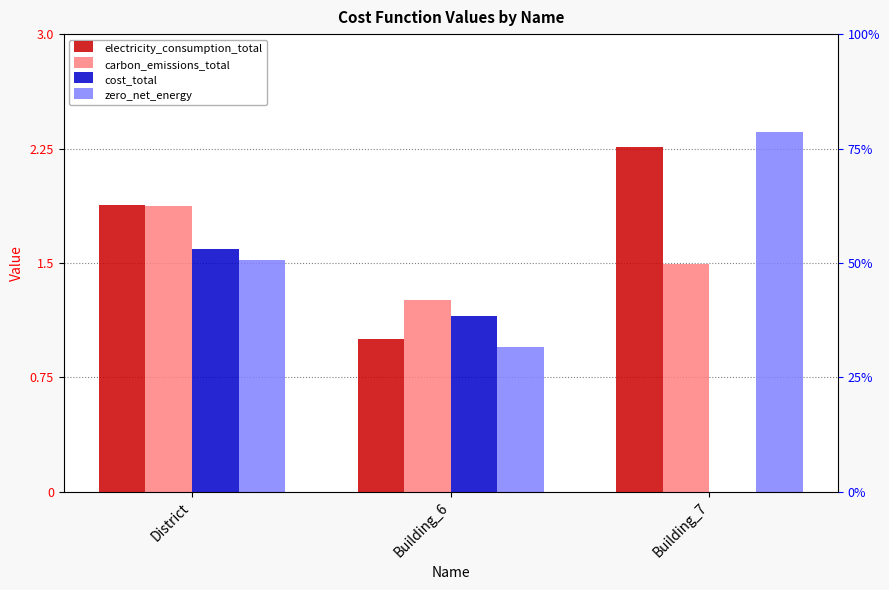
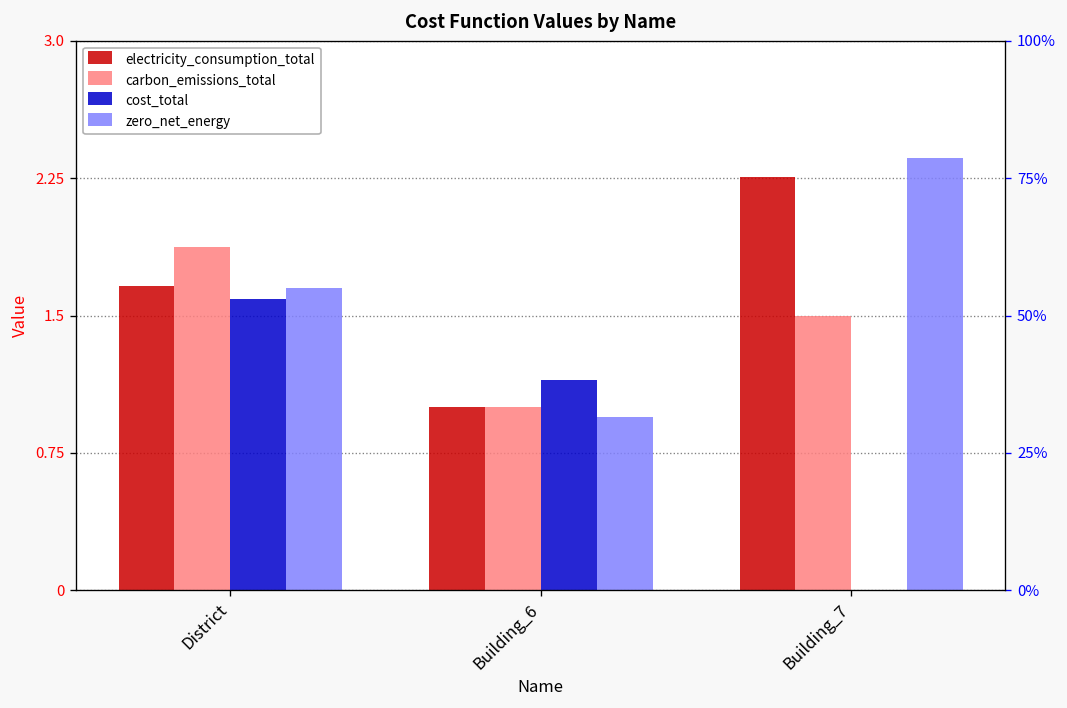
  {
    "electricity_consumption_total": {
-     "District": 1.88,
+     "District": 1.66,
      "Building_6": 1.00,
      "Building_7": 2.26
    },
    "carbon_emissions_total": {
      "District": 1.87,
-     "Building_6": 1.26,
+     "Building_6": 1.00,
      "Building_7": 1.50
    },
    "cost_total": {
      "District": 1.59,
      "Building_6": 1.15,
      "Building_7": 0.00
    },
    "zero_net_energy": {
-     "District": 1.52,
+     "District": 1.65,
      "Building_6": 0.95,
      "Building_7": 2.36
    }
  }
